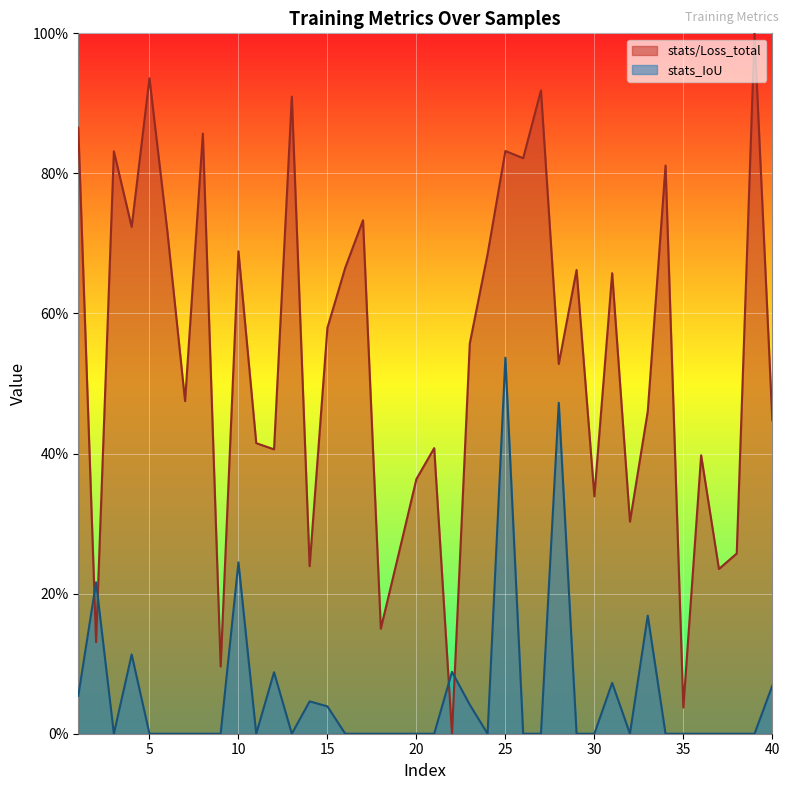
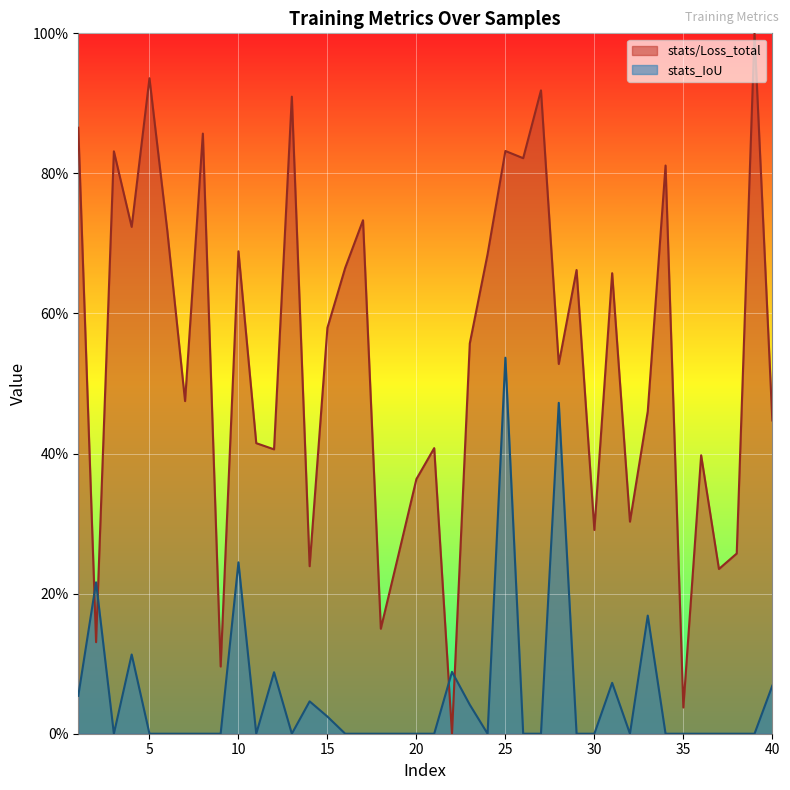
  {
    "stats/Loss_total": {
      "5": "94%",
      "10": "69%",
      "15": "58%",
      "20": "36%",
      "25": "83%",
-     "30": "34%",
+     "30": "29%",
      "35": "4%",
      "40": "45%"
    },
    "stats_IoU": {
      "5": "0%",
      "10": "24%",
-     "15": "4%",
+     "15": "2%",
      "20": "0%",
      "25": "54%",
      "30": "0%",
      "35": "0%",
      "40": "7%"
    }
  }
